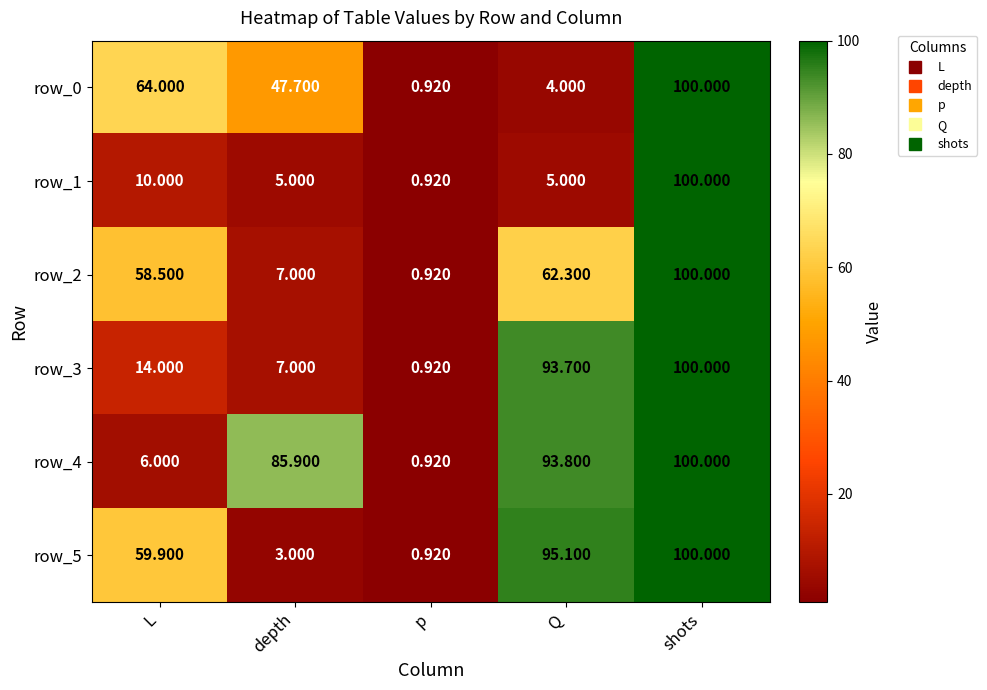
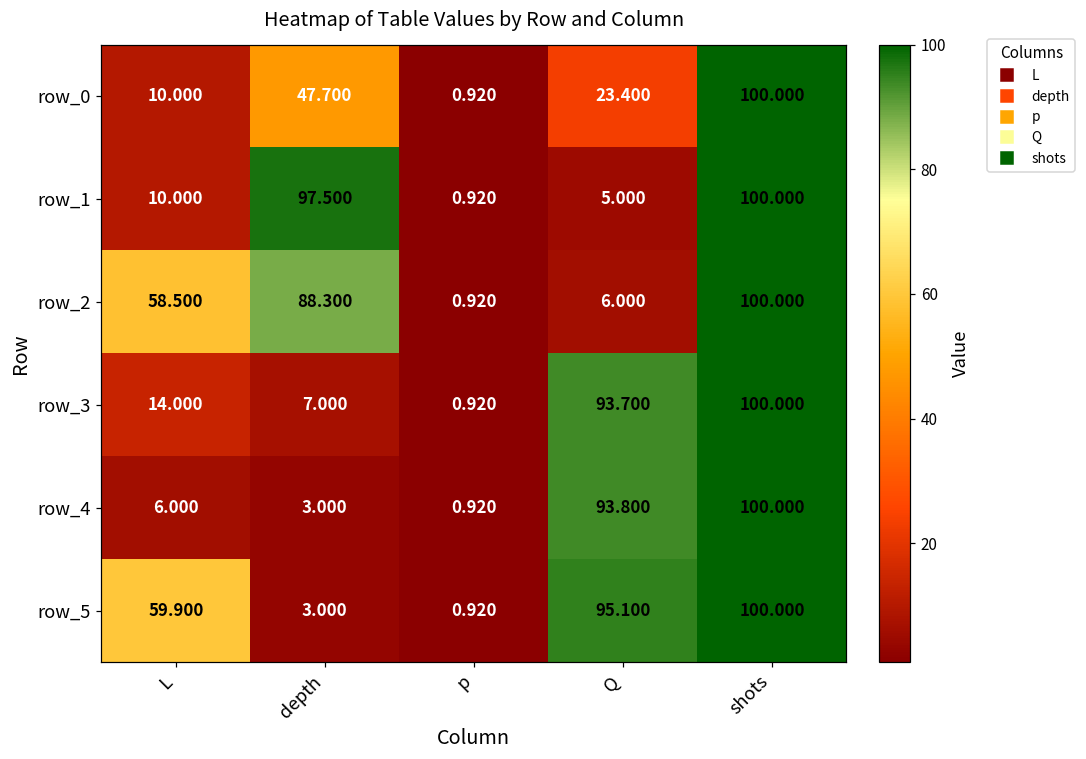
  {
    "row_0": {
-     "L": 64.000,
+     "L": 10.000,
      "depth": 47.700,
      "p": 0.920,
-     "Q": 4.000,
+     "Q": 23.400,
      "shots": 100.000
    },
    "row_1": {
      "L": 10.000,
-     "depth": 5.000,
+     "depth": 97.500,
      "p": 0.920,
      "Q": 5.000,
      "shots": 100.000
    },
    "row_2": {
      "L": 58.500,
-     "depth": 7.000,
+     "depth": 88.300,
      "p": 0.920,
-     "Q": 62.300,
+     "Q": 6.000,
      "shots": 100.000
    },
    "row_3": {
      "L": 14.000,
      "depth": 7.000,
      "p": 0.920,
      "Q": 93.700,
      "shots": 100.000
    },
    "row_4": {
      "L": 6.000,
-     "depth": 85.900,
+     "depth": 3.000,
      "p": 0.920,
      "Q": 93.800,
      "shots": 100.000
    },
    "row_5": {
      "L": 59.900,
      "depth": 3.000,
      "p": 0.920,
      "Q": 95.100,
      "shots": 100.000
    }
  }
